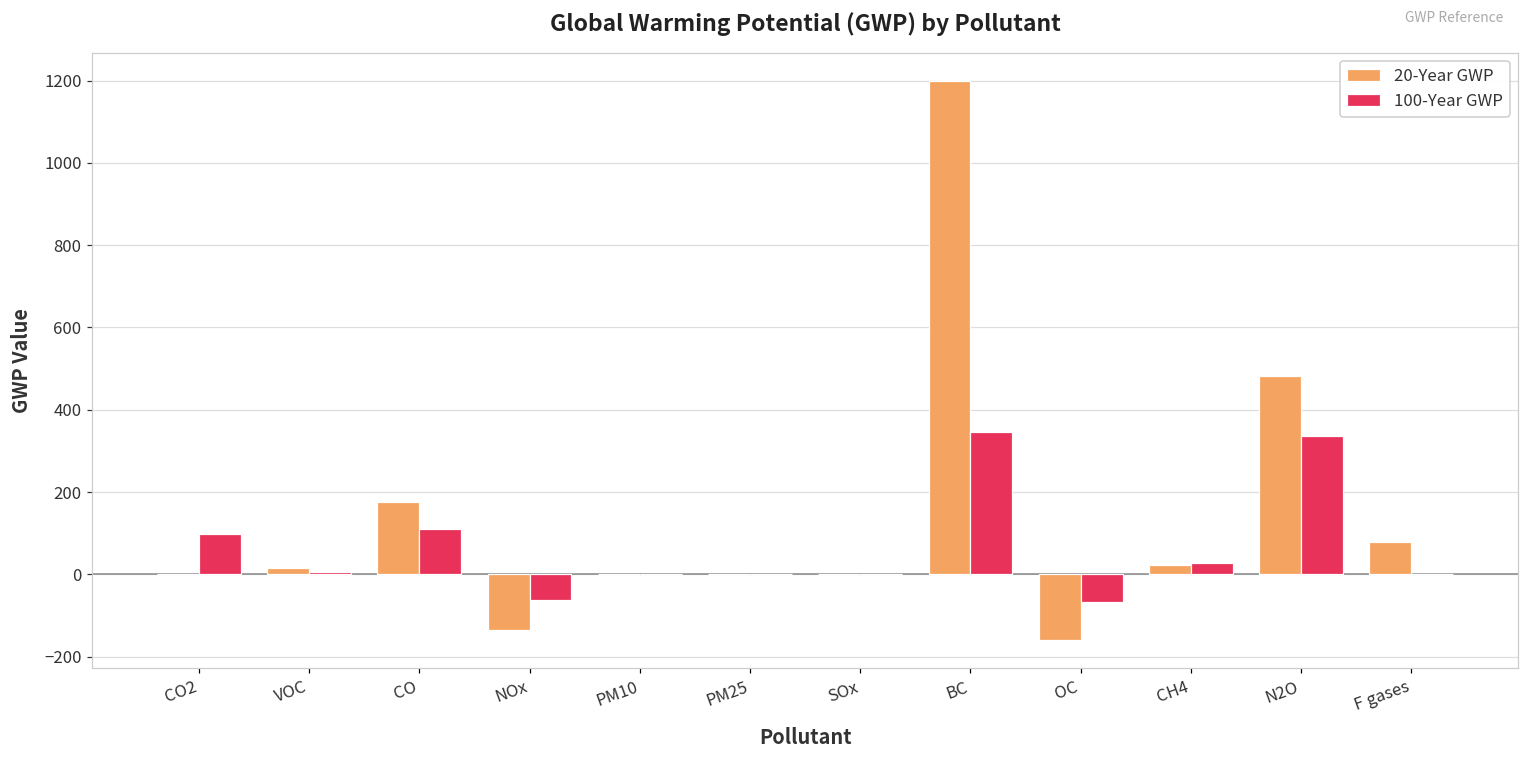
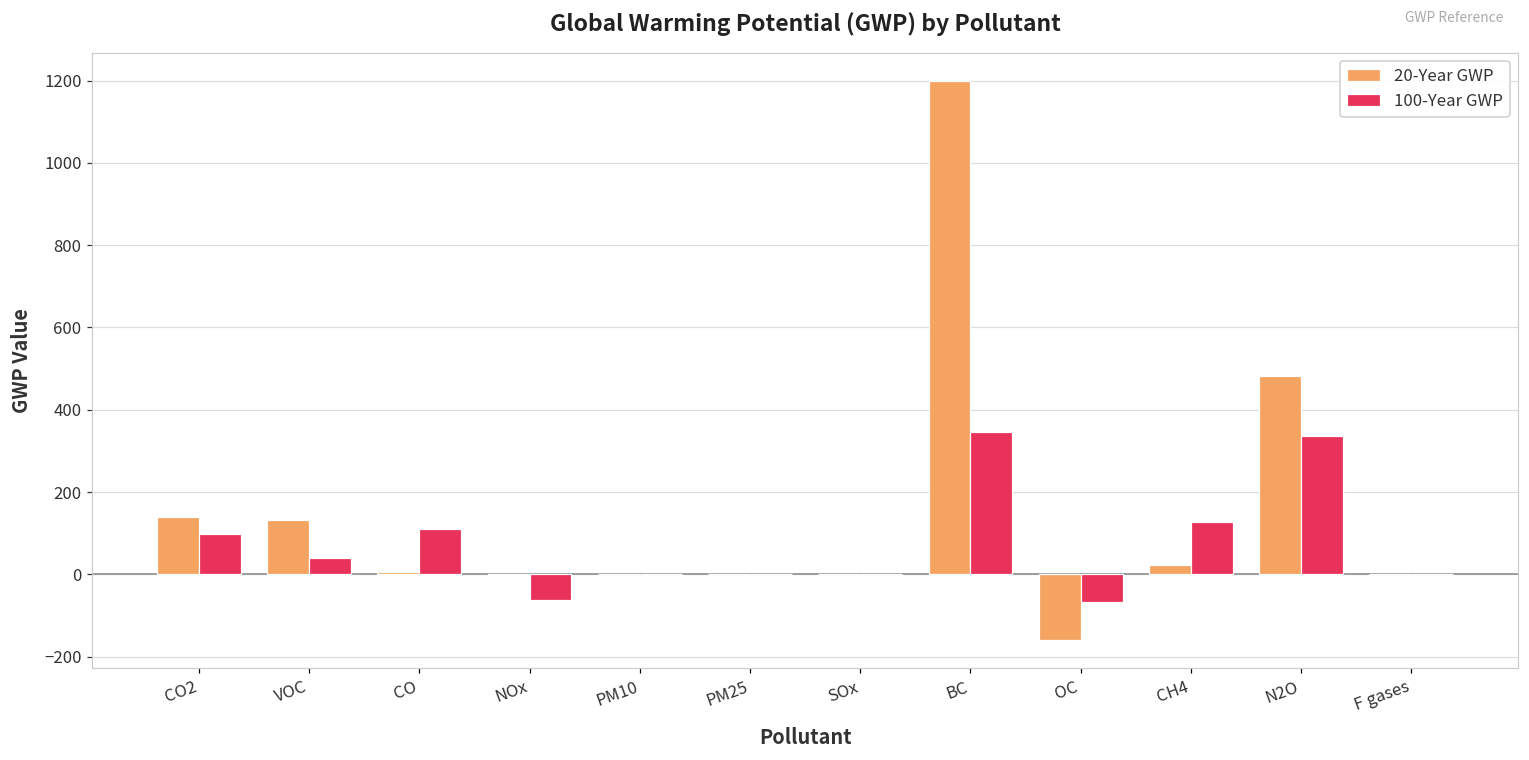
  {
    "20-Year GWP": {
-     "CO2": 0,
-     "VOC": 20,
-     "CO": 180,
-     "NOx": -140,
+     "CO2": 140,
+     "VOC": 130,
+     "CO": 10,
+     "NOx": 0,
      "PM10": 0,
      "PM25": 0,
      "SOx": 0,
      "BC": 1200,
      "OC": -160,
      "CH4": 20,
      "N2O": 480,
-     "F gases": 80
+     "F gases": 0
    },
    "100-Year GWP": {
      "CO2": 100,
-     "VOC": 10,
+     "VOC": 40,
      "CO": 110,
      "NOx": -60,
      "PM10": 0,
      "PM25": 0,
      "SOx": 0,
      "BC": 350,
      "OC": -70,
-     "CH4": 30,
+     "CH4": 130,
      "N2O": 340
    }
  }
